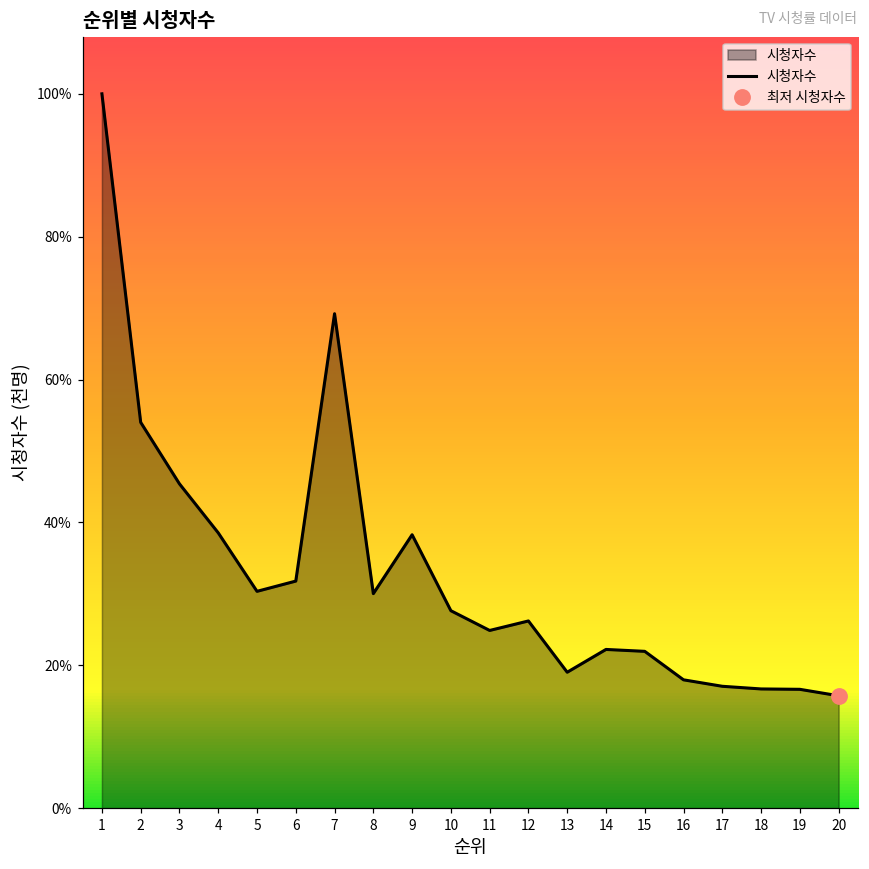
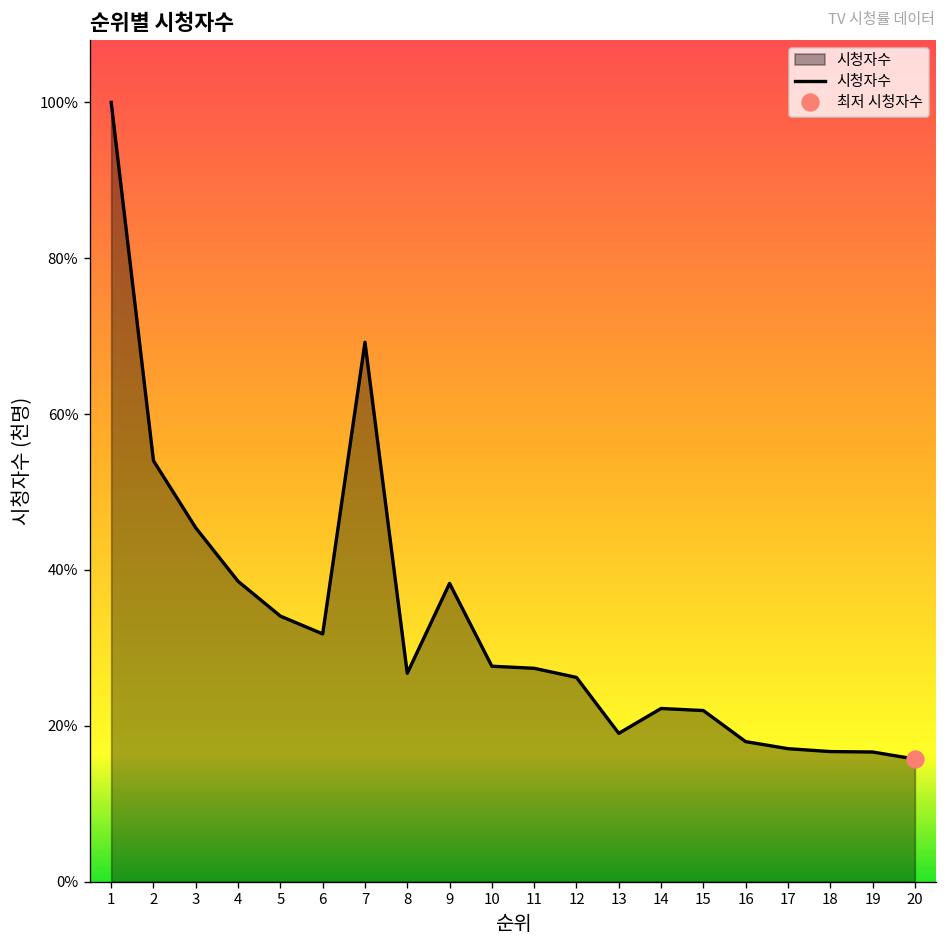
  {
    "시청자수": {
      "1": "100%",
      "2": "54%",
      "3": "45%",
      "4": "39%",
-     "5": "30%",
+     "5": "34%",
      "6": "32%",
      "7": "69%",
-     "8": "30%",
+     "8": "27%",
      "9": "38%",
      "10": "28%",
-     "11": "25%",
+     "11": "27%",
      "12": "26%",
      "13": "19%",
      "14": "22%",
      "15": "22%",
      "16": "18%",
      "17": "17%",
      "18": "17%",
      "19": "17%"
    }
  }
